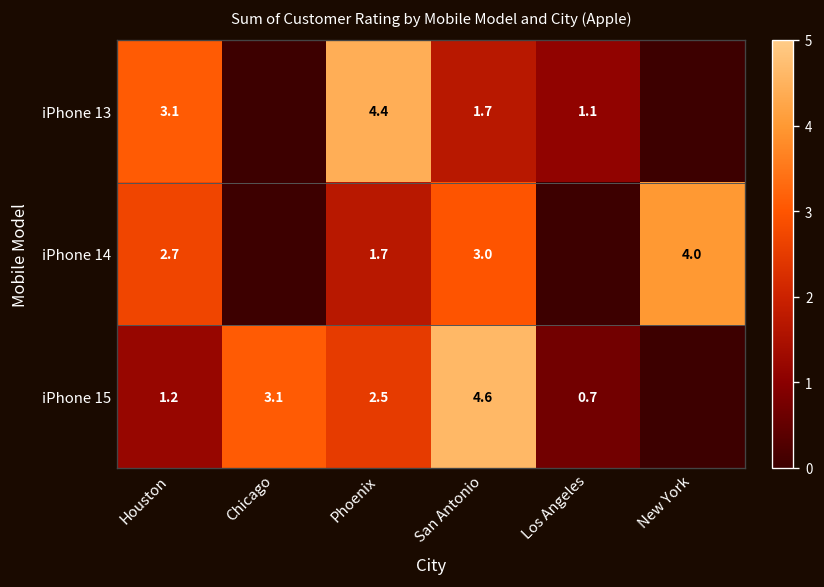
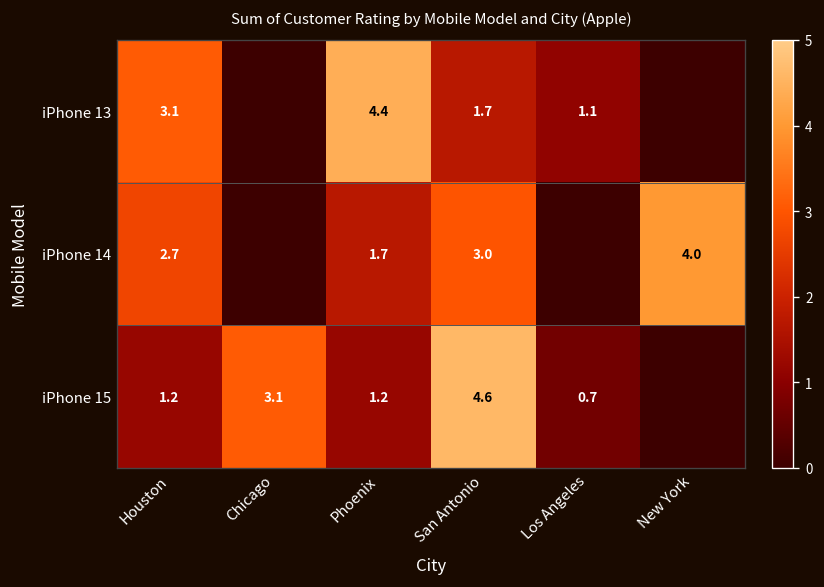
  {
    "iPhone 13": {
      "Houston": 3.1,
      "Phoenix": 4.4,
      "San Antonio": 1.7,
      "Los Angeles": 1.1
    },
    "iPhone 14": {
      "Houston": 2.7,
      "Phoenix": 1.7,
      "San Antonio": 3.0,
      "New York": 4.0
    },
    "iPhone 15": {
      "Houston": 1.2,
      "Chicago": 3.1,
-     "Phoenix": 2.5,
+     "Phoenix": 1.2,
      "San Antonio": 4.6,
      "Los Angeles": 0.7
    }
  }
